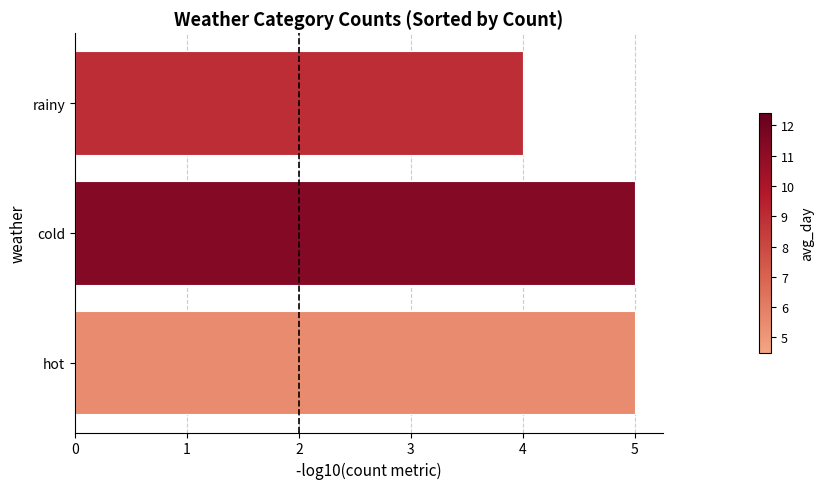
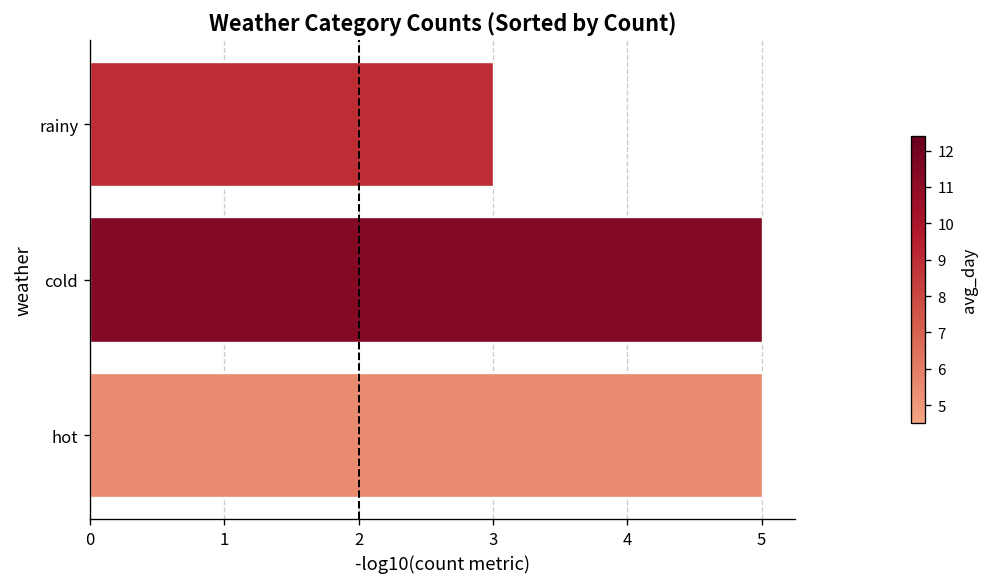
  {
-   "rainy": 4,
+   "rainy": 3,
    "cold": 5,
    "hot": 5
  }
